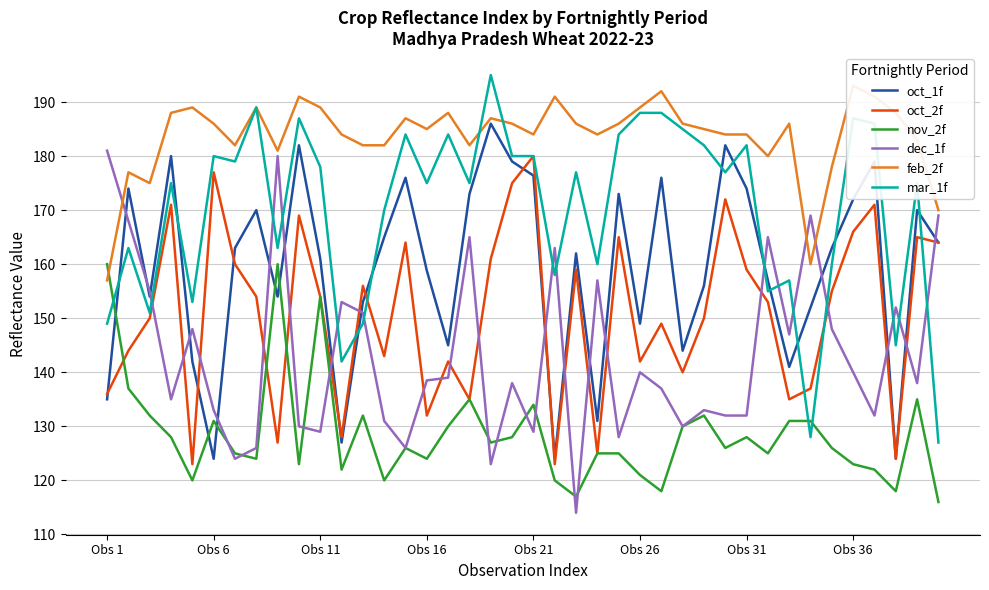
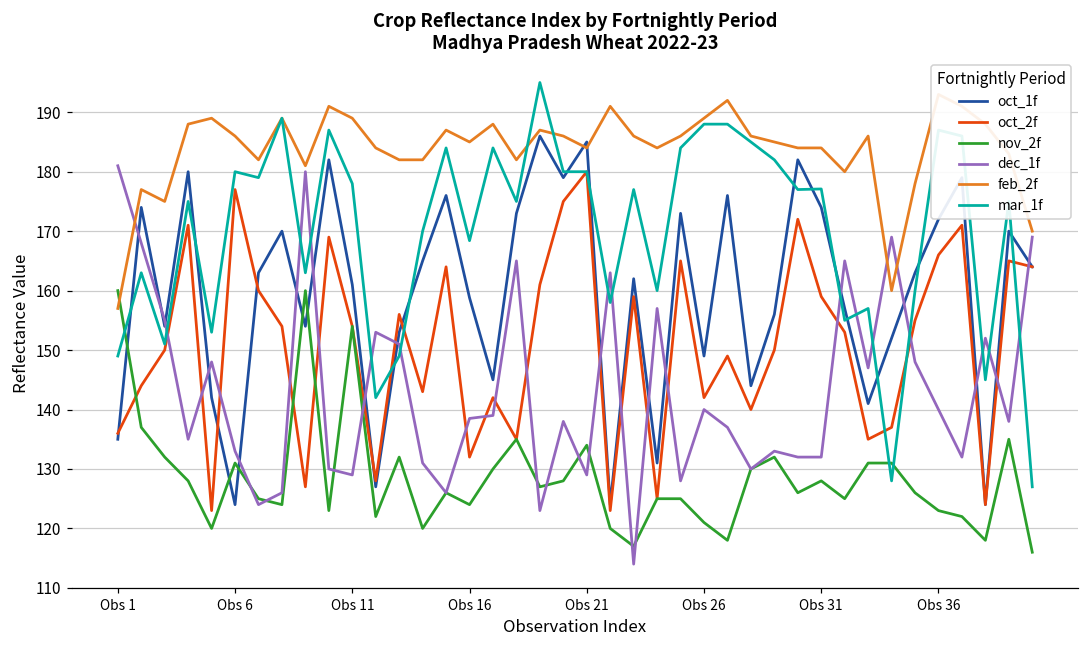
  {
    "oct_1f": {
      "Obs 1": 135,
      "Obs 6": 124,
      "Obs 11": 161,
      "Obs 16": 159,
-     "Obs 21": 176,
+     "Obs 21": 185,
      "Obs 26": 149,
      "Obs 31": 174,
      "Obs 36": 172
    },
    "oct_2f": {
      "Obs 1": 136,
      "Obs 6": 177,
      "Obs 16": 132,
      "Obs 26": 142,
      "Obs 31": 159,
      "Obs 36": 166
    },
    "nov_2f": {
      "Obs 1": 160,
      "Obs 6": 131,
      "Obs 16": 124,
      "Obs 21": 134,
      "Obs 26": 121,
      "Obs 31": 128,
      "Obs 36": 123
    },
    "dec_1f": {
      "Obs 1": 181,
      "Obs 6": 133,
      "Obs 11": 129,
      "Obs 16": 139,
      "Obs 21": 129,
      "Obs 26": 140,
      "Obs 31": 132,
      "Obs 36": 140
    },
    "feb_2f": {
      "Obs 1": 157,
      "Obs 6": 186,
      "Obs 11": 189,
      "Obs 16": 185,
      "Obs 21": 184,
      "Obs 26": 189,
      "Obs 31": 184
    },
    "mar_1f": {
      "Obs 1": 149,
      "Obs 6": 180,
      "Obs 11": 178,
-     "Obs 16": 175,
+     "Obs 16": 168,
      "Obs 26": 188,
-     "Obs 31": 182
+     "Obs 31": 177
    }
  }
